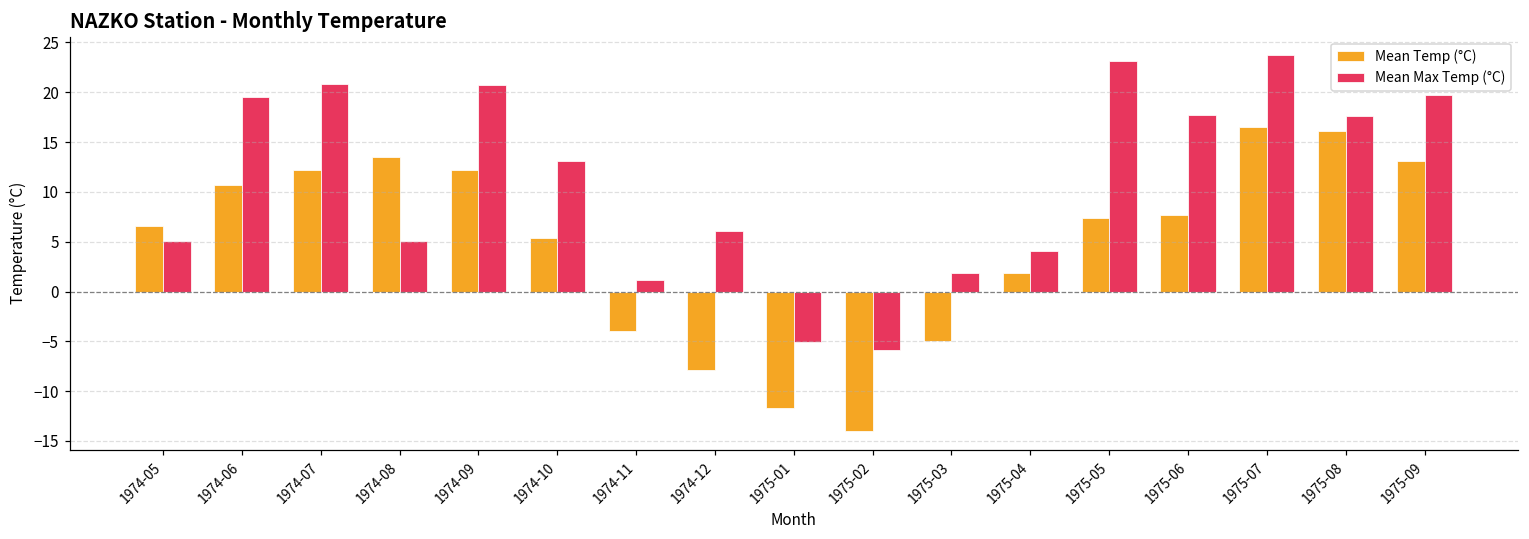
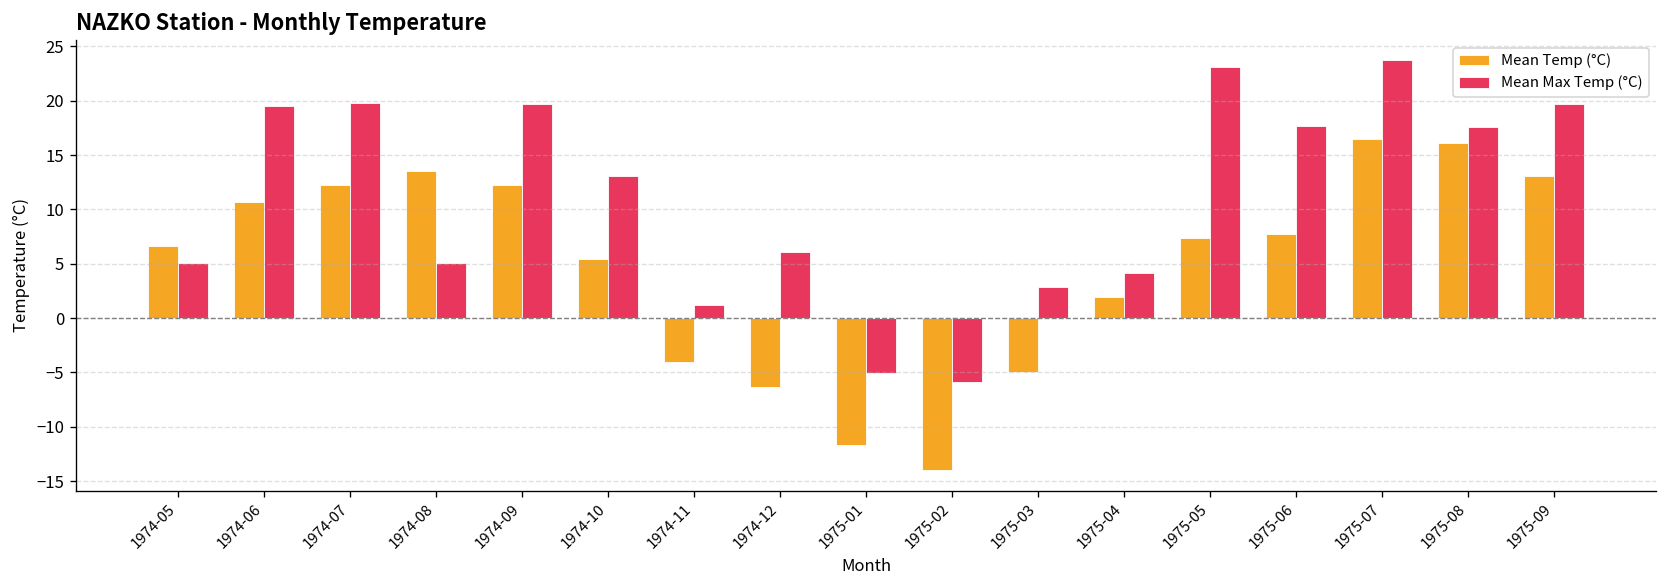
  {
    "Mean Temp (°C)": {
      "1974-05": 7,
      "1974-06": 11,
      "1974-07": 12,
      "1974-08": 14,
      "1974-09": 12,
      "1974-10": 5,
      "1974-11": -4,
-     "1974-12": -8,
+     "1974-12": -6,
      "1975-01": -12,
      "1975-02": -14,
      "1975-03": -5,
      "1975-04": 2,
      "1975-05": 7,
      "1975-06": 8,
      "1975-07": 17,
      "1975-08": 16,
      "1975-09": 13
    },
    "Mean Max Temp (°C)": {
      "1974-05": 5,
      "1974-06": 20,
-     "1974-07": 21,
+     "1974-07": 20,
      "1974-08": 5,
-     "1974-09": 21,
+     "1974-09": 20,
      "1974-10": 13,
      "1974-11": 1,
      "1974-12": 6,
      "1975-01": -5,
      "1975-02": -6,
-     "1975-03": 2,
+     "1975-03": 3,
      "1975-04": 4,
      "1975-05": 23,
      "1975-06": 18,
      "1975-07": 24,
      "1975-08": 18,
      "1975-09": 20
    }
  }
